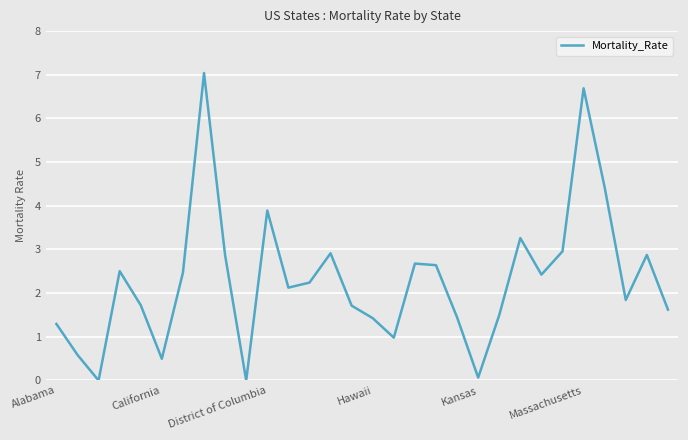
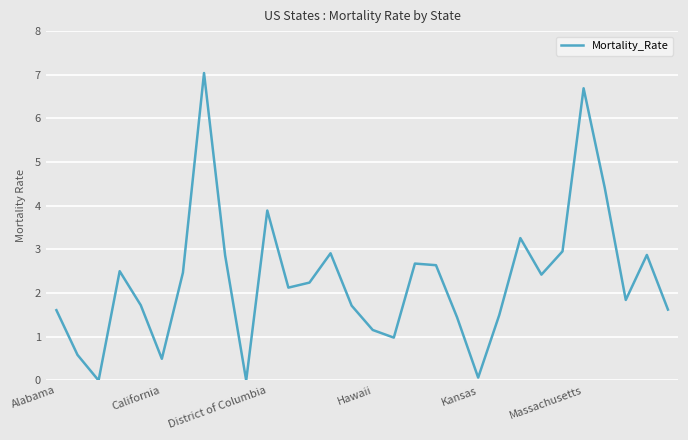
  {
-   "Alabama": 1.3,
+   "Alabama": 1.6,
    "California": 0.5,
    "District of Columbia": 3.9,
-   "Hawaii": 1.4,
+   "Hawaii": 1.2,
    "Kansas": 0.1,
    "Massachusetts": 6.7
  }
